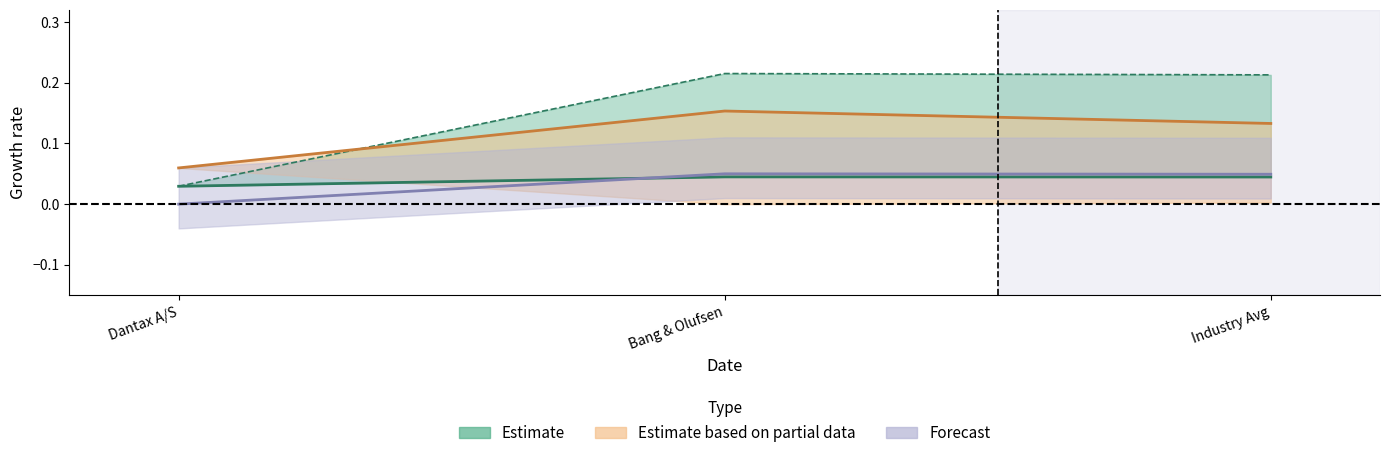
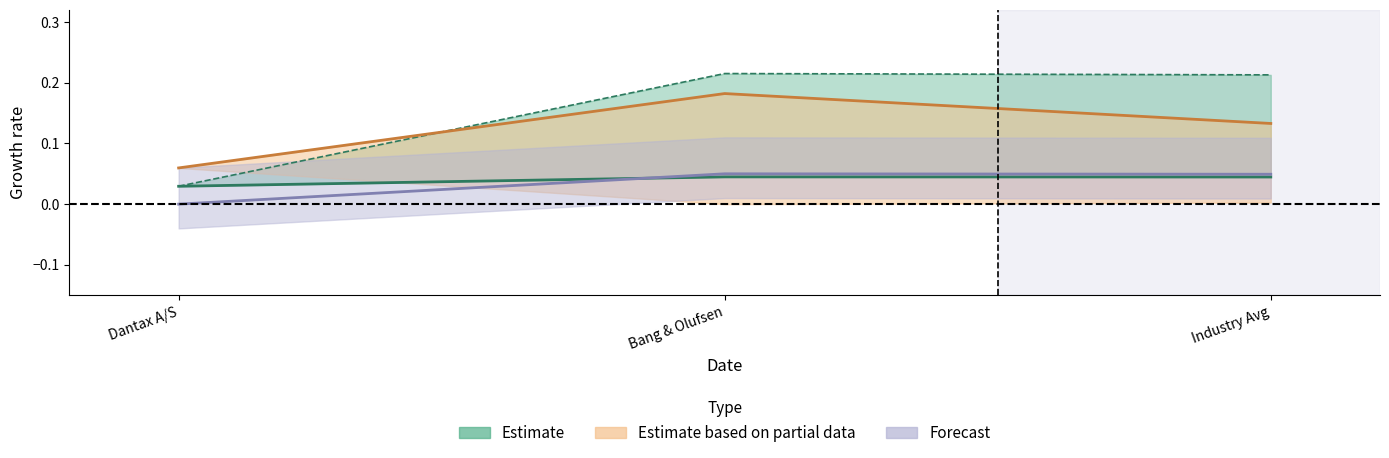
  {
    "Estimate based on partial data": {
-     "Bang & Olufsen": 0.15,
+     "Bang & Olufsen": 0.18,
      "Industry Avg": 0.13
    },
    "Estimate": {
      "Bang & Olufsen": 0.22,
      "Industry Avg": 0.21
    }
  }
